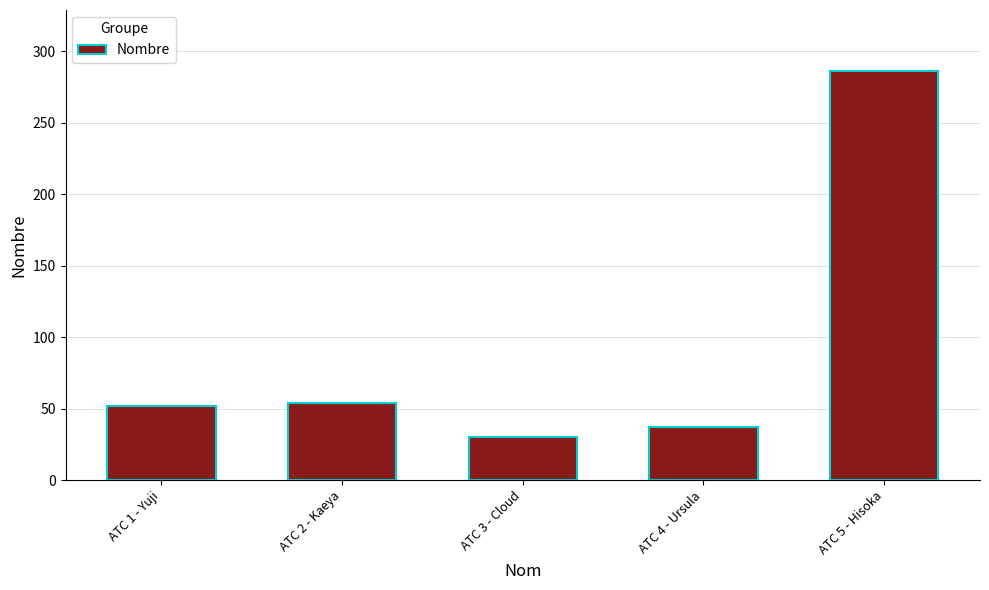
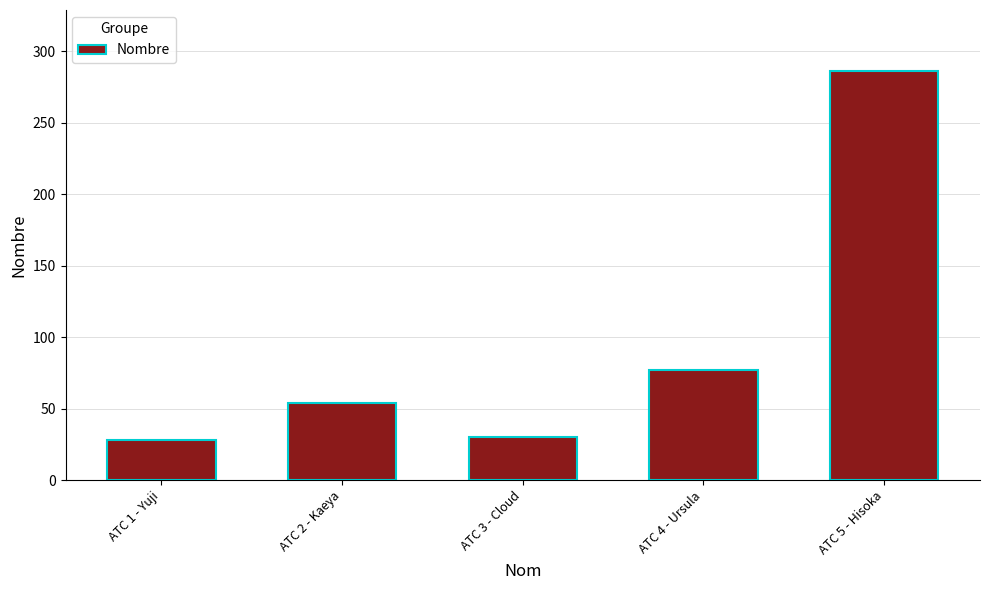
  {
-   "ATC 1 - Yuji": 52,
+   "ATC 1 - Yuji": 28,
    "ATC 2 - Kaeya": 54,
    "ATC 3 - Cloud": 30,
-   "ATC 4 - Ursula": 37,
+   "ATC 4 - Ursula": 77,
    "ATC 5 - Hisoka": 286
  }
